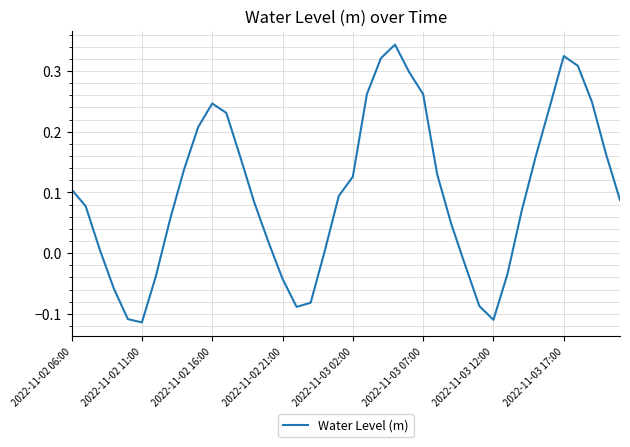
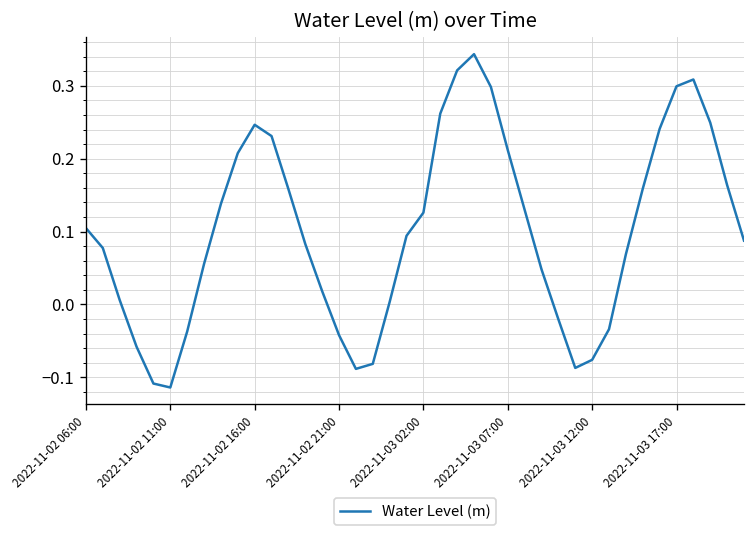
  {
    "2022-11-02 06:00": 0.10,
    "2022-11-02 11:00": -0.11,
    "2022-11-02 16:00": 0.25,
    "2022-11-02 21:00": -0.04,
    "2022-11-03 02:00": 0.13,
-   "2022-11-03 07:00": 0.26,
-   "2022-11-03 12:00": -0.11,
-   "2022-11-03 17:00": 0.32
+   "2022-11-03 07:00": 0.21,
+   "2022-11-03 12:00": -0.08,
+   "2022-11-03 17:00": 0.30
  }
